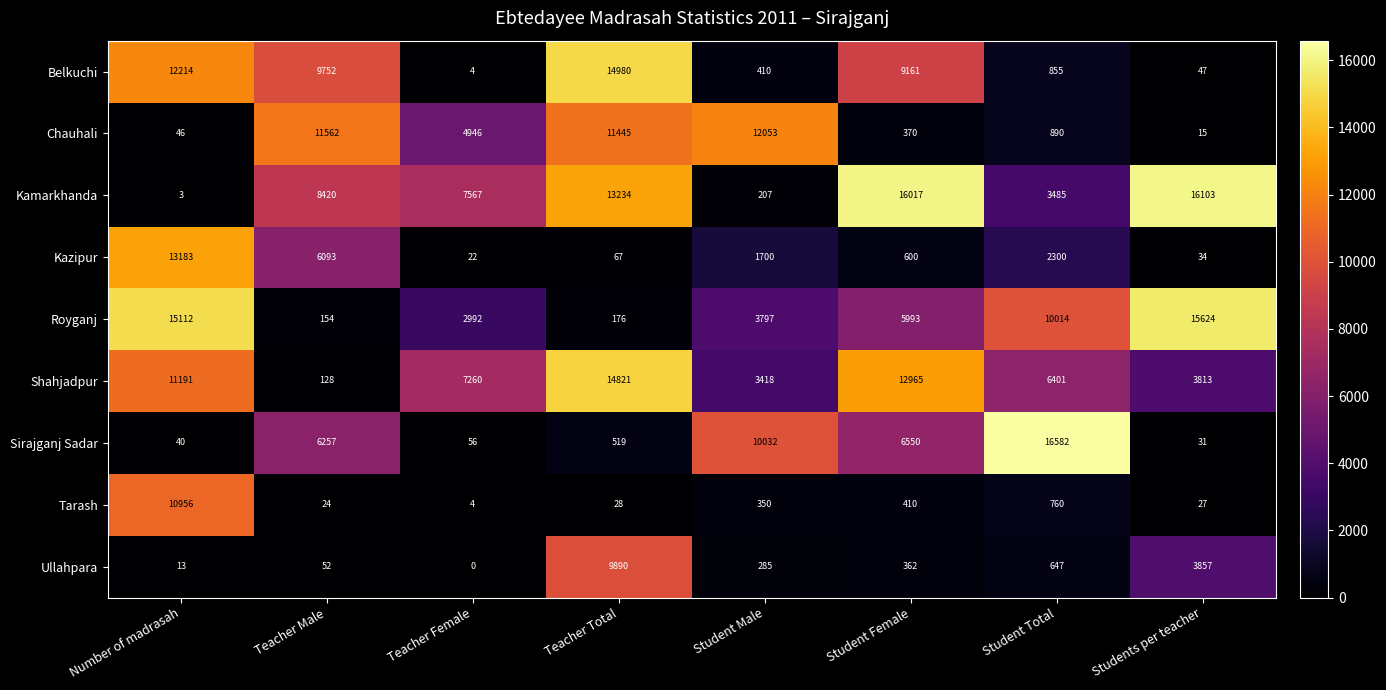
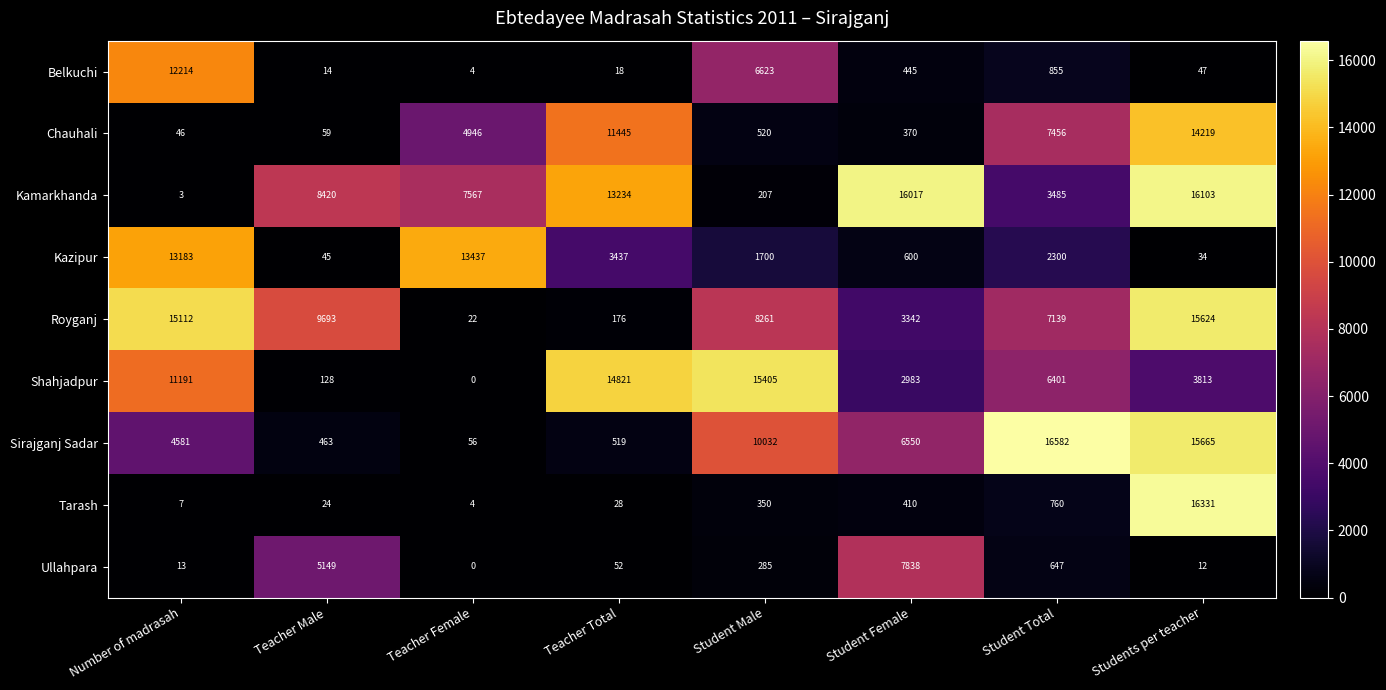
  {
    "Belkuchi": {
      "Number of madrasah": 12214,
-     "Teacher Male": 9752,
+     "Teacher Male": 14,
      "Teacher Female": 4,
-     "Teacher Total": 14980,
-     "Student Male": 410,
-     "Student Female": 9161,
+     "Teacher Total": 18,
+     "Student Male": 6623,
+     "Student Female": 445,
      "Student Total": 855,
      "Students per teacher": 47
    },
    "Chauhali": {
      "Number of madrasah": 46,
-     "Teacher Male": 11562,
+     "Teacher Male": 59,
      "Teacher Female": 4946,
      "Teacher Total": 11445,
-     "Student Male": 12053,
+     "Student Male": 520,
      "Student Female": 370,
-     "Student Total": 890,
-     "Students per teacher": 15
+     "Student Total": 7456,
+     "Students per teacher": 14219
    },
    "Kamarkhanda": {
      "Number of madrasah": 3,
      "Teacher Male": 8420,
      "Teacher Female": 7567,
      "Teacher Total": 13234,
      "Student Male": 207,
      "Student Female": 16017,
      "Student Total": 3485,
      "Students per teacher": 16103
    },
    "Kazipur": {
      "Number of madrasah": 13183,
-     "Teacher Male": 6093,
-     "Teacher Female": 22,
-     "Teacher Total": 67,
+     "Teacher Male": 45,
+     "Teacher Female": 13437,
+     "Teacher Total": 3437,
      "Student Male": 1700,
      "Student Female": 600,
      "Student Total": 2300,
      "Students per teacher": 34
    },
    "Royganj": {
      "Number of madrasah": 15112,
-     "Teacher Male": 154,
-     "Teacher Female": 2992,
+     "Teacher Male": 9693,
+     "Teacher Female": 22,
      "Teacher Total": 176,
-     "Student Male": 3797,
-     "Student Female": 5993,
-     "Student Total": 10014,
+     "Student Male": 8261,
+     "Student Female": 3342,
+     "Student Total": 7139,
      "Students per teacher": 15624
    },
    "Shahjadpur": {
      "Number of madrasah": 11191,
      "Teacher Male": 128,
-     "Teacher Female": 7260,
+     "Teacher Female": 0,
      "Teacher Total": 14821,
-     "Student Male": 3418,
-     "Student Female": 12965,
+     "Student Male": 15405,
+     "Student Female": 2983,
      "Student Total": 6401,
      "Students per teacher": 3813
    },
    "Sirajganj Sadar": {
-     "Number of madrasah": 40,
-     "Teacher Male": 6257,
+     "Number of madrasah": 4581,
+     "Teacher Male": 463,
      "Teacher Female": 56,
      "Teacher Total": 519,
      "Student Male": 10032,
      "Student Female": 6550,
      "Student Total": 16582,
-     "Students per teacher": 31
+     "Students per teacher": 15665
    },
    "Tarash": {
-     "Number of madrasah": 10956,
+     "Number of madrasah": 7,
      "Teacher Male": 24,
      "Teacher Female": 4,
      "Teacher Total": 28,
      "Student Male": 350,
      "Student Female": 410,
      "Student Total": 760,
-     "Students per teacher": 27
+     "Students per teacher": 16331
    },
    "Ullahpara": {
      "Number of madrasah": 13,
-     "Teacher Male": 52,
+     "Teacher Male": 5149,
      "Teacher Female": 0,
-     "Teacher Total": 9890,
+     "Teacher Total": 52,
      "Student Male": 285,
-     "Student Female": 362,
+     "Student Female": 7838,
      "Student Total": 647,
-     "Students per teacher": 3857
+     "Students per teacher": 12
    }
  }
